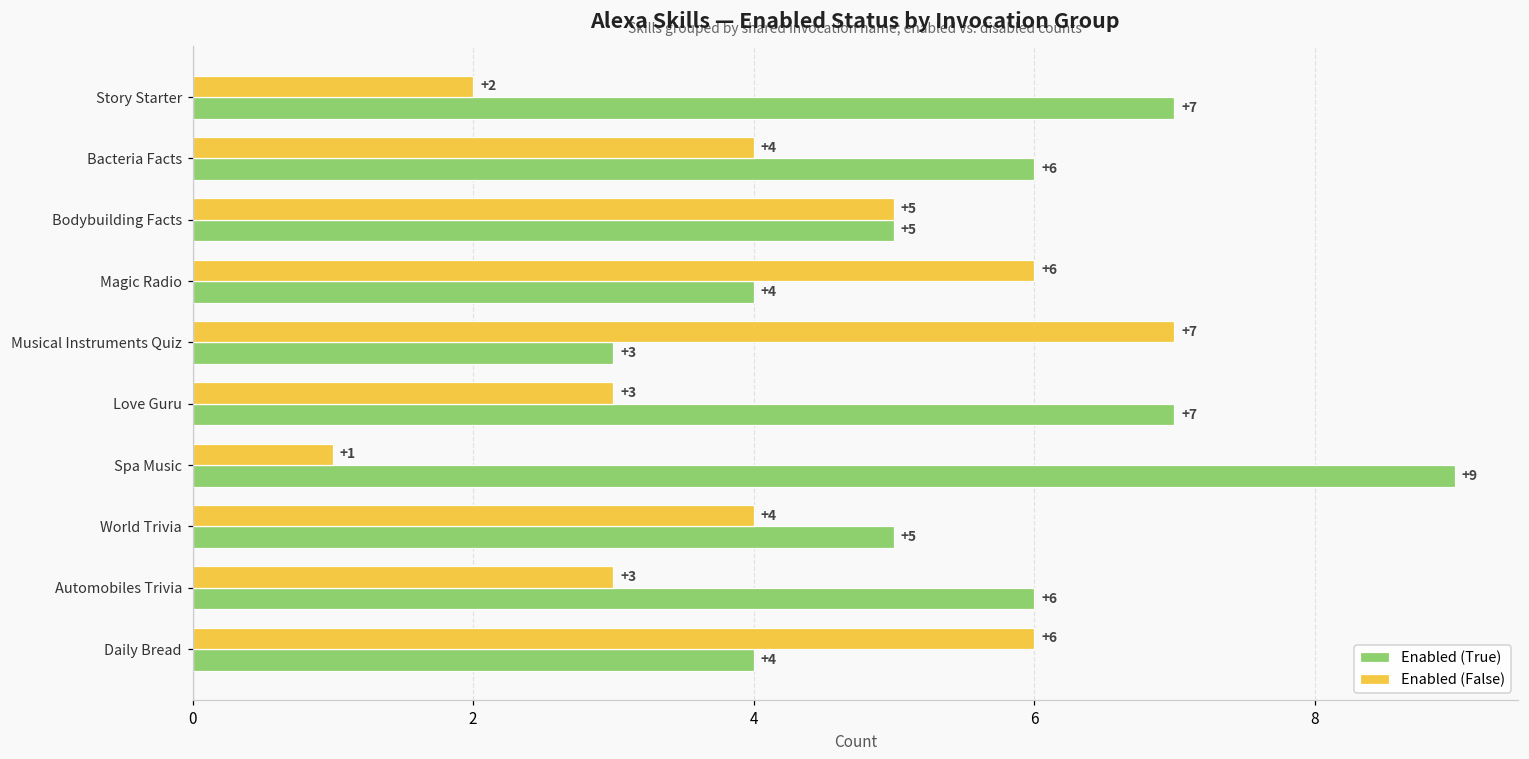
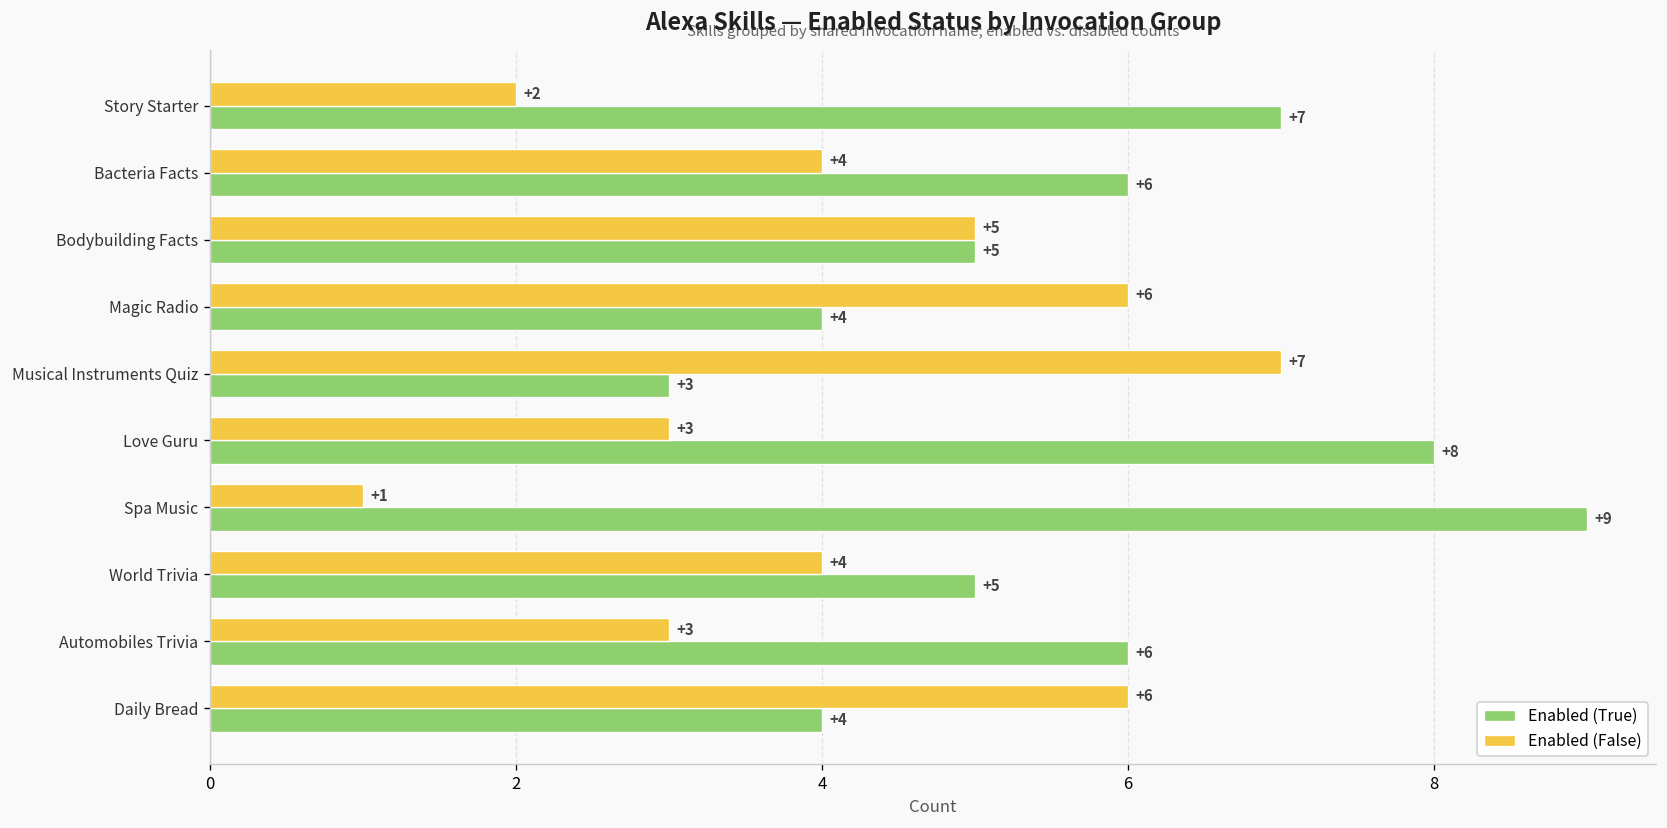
  {
    "Enabled (True)": {
      "Story Starter": "+7",
      "Bacteria Facts": "+6",
      "Bodybuilding Facts": "+5",
      "Magic Radio": "+4",
      "Musical Instruments Quiz": "+3",
-     "Love Guru": "+7",
+     "Love Guru": "+8",
      "Spa Music": "+9",
      "World Trivia": "+5",
      "Automobiles Trivia": "+6",
      "Daily Bread": "+4"
    },
    "Enabled (False)": {
      "Story Starter": "+2",
      "Bacteria Facts": "+4",
      "Bodybuilding Facts": "+5",
      "Magic Radio": "+6",
      "Musical Instruments Quiz": "+7",
      "Love Guru": "+3",
      "Spa Music": "+1",
      "World Trivia": "+4",
      "Automobiles Trivia": "+3",
      "Daily Bread": "+6"
    }
  }
